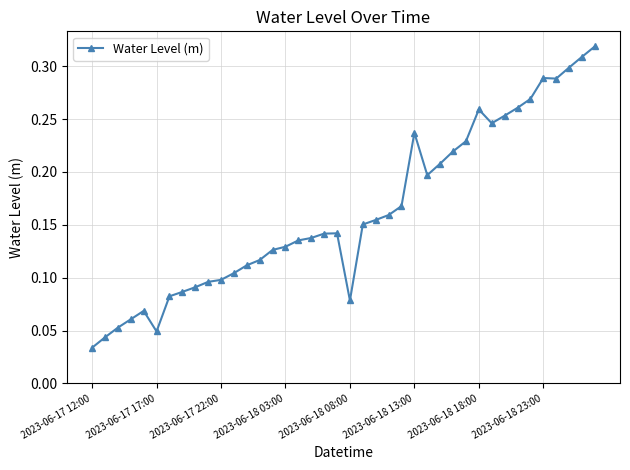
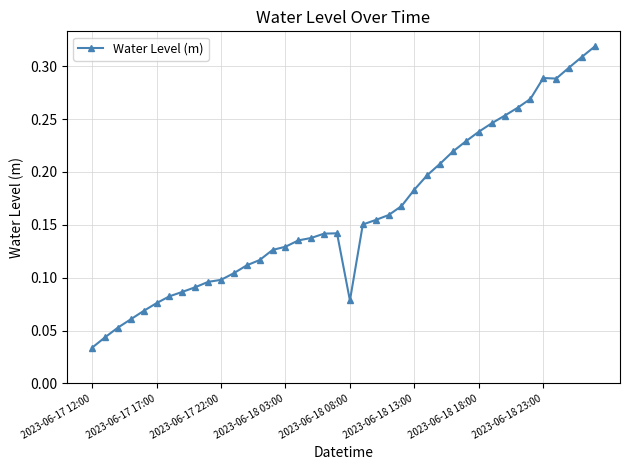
  {
    "2023-06-17 12:00": 0.034,
-   "2023-06-17 17:00": 0.049,
+   "2023-06-17 17:00": 0.076,
    "2023-06-17 22:00": 0.098,
    "2023-06-18 03:00": 0.129,
    "2023-06-18 08:00": 0.078,
-   "2023-06-18 13:00": 0.237,
-   "2023-06-18 18:00": 0.259,
+   "2023-06-18 13:00": 0.183,
+   "2023-06-18 18:00": 0.238,
    "2023-06-18 23:00": 0.289
  }
